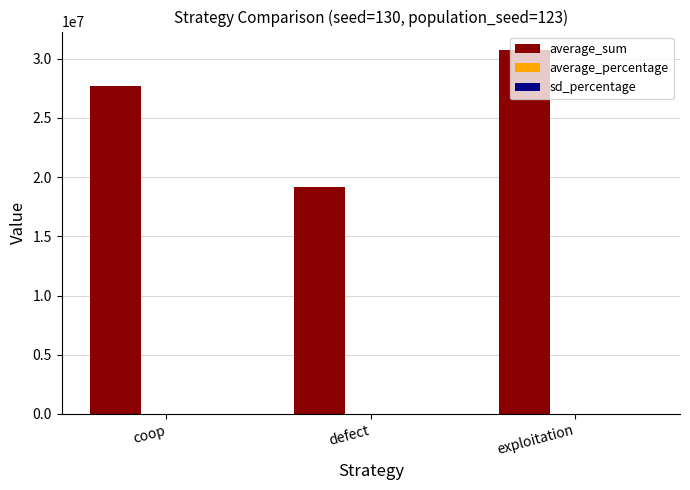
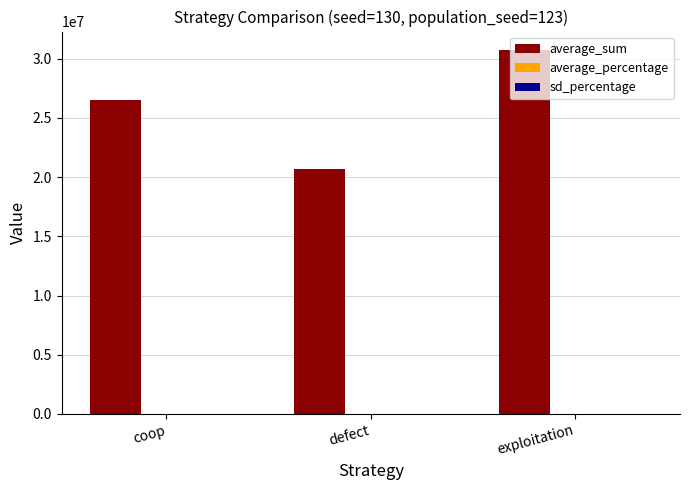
  {
    "average_sum": {
-     "coop": 27700000,
-     "defect": 19200000
+     "coop": 26600000,
+     "defect": 20700000
    }
  }
